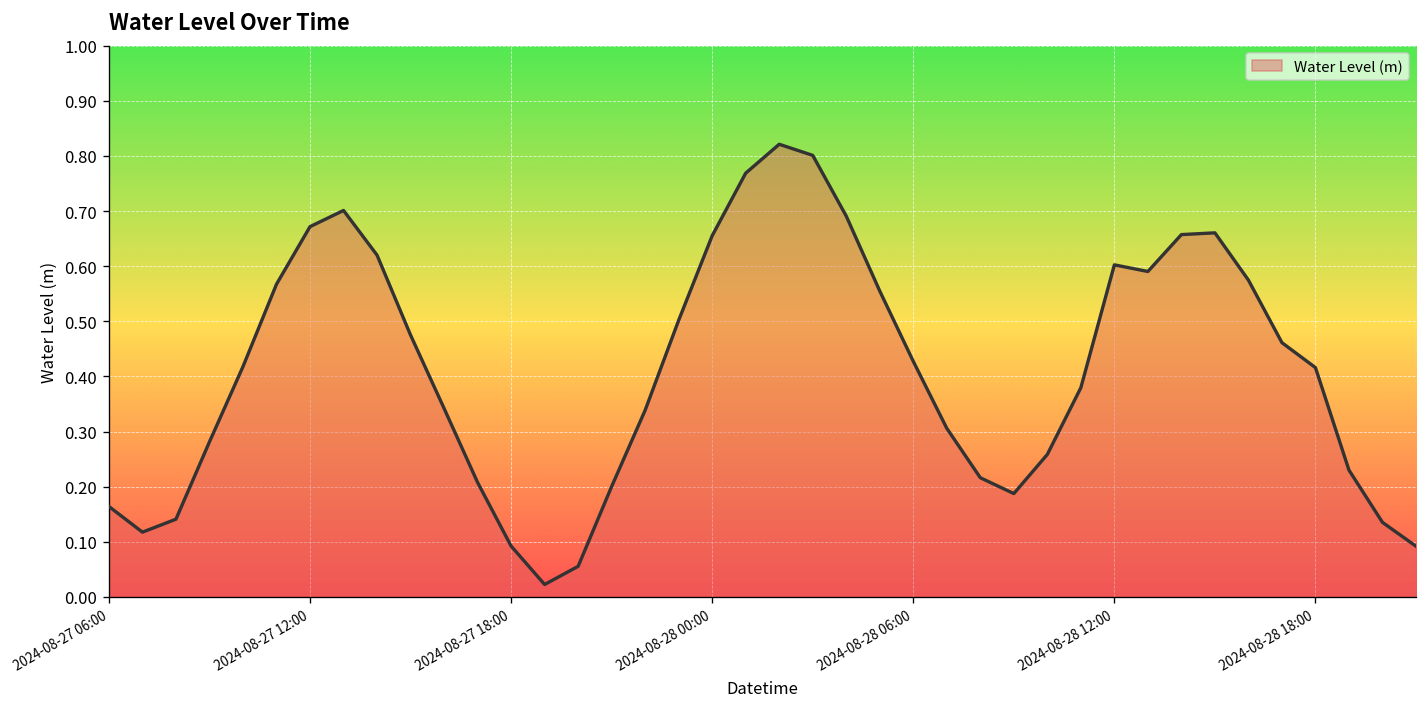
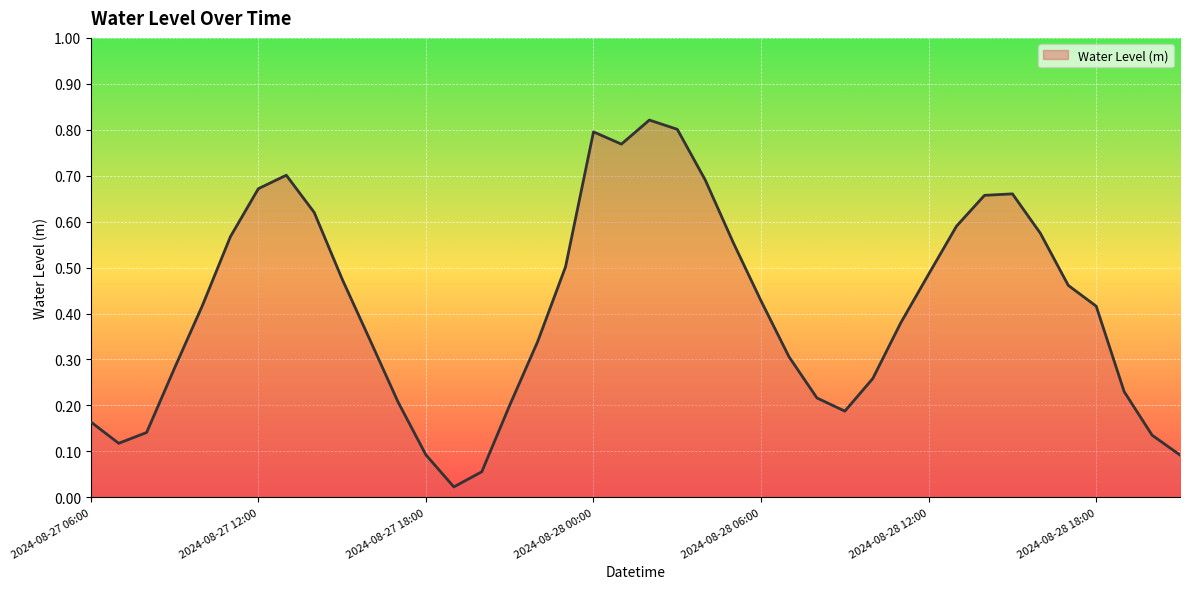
  {
    "2024-08-27 06:00": 0.16,
    "2024-08-27 12:00": 0.67,
    "2024-08-27 18:00": 0.09,
-   "2024-08-28 00:00": 0.66,
+   "2024-08-28 00:00": 0.80,
    "2024-08-28 06:00": 0.43,
-   "2024-08-28 12:00": 0.60,
+   "2024-08-28 12:00": 0.49,
    "2024-08-28 18:00": 0.42
  }
